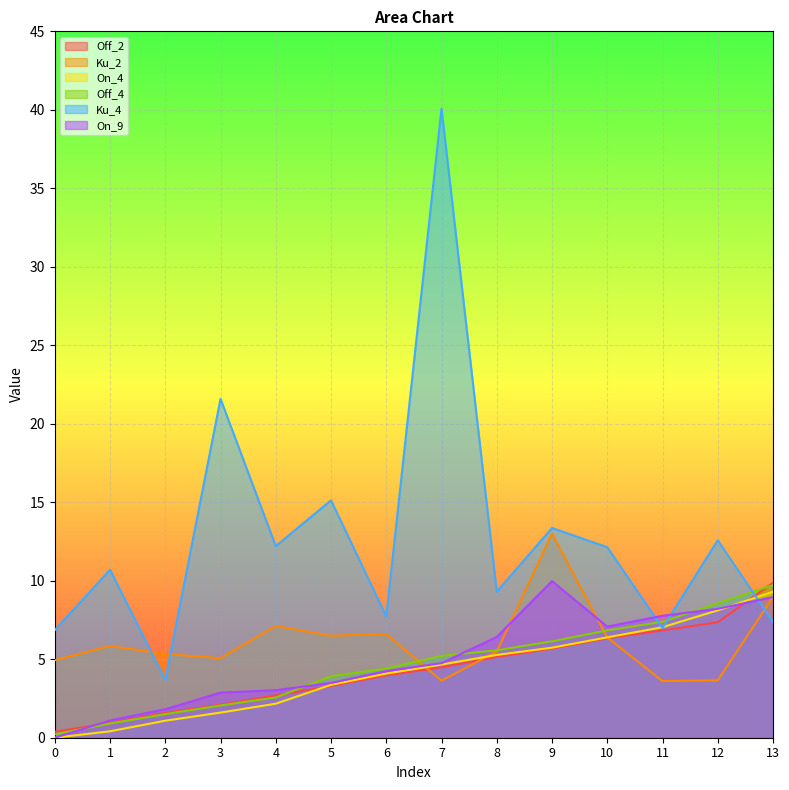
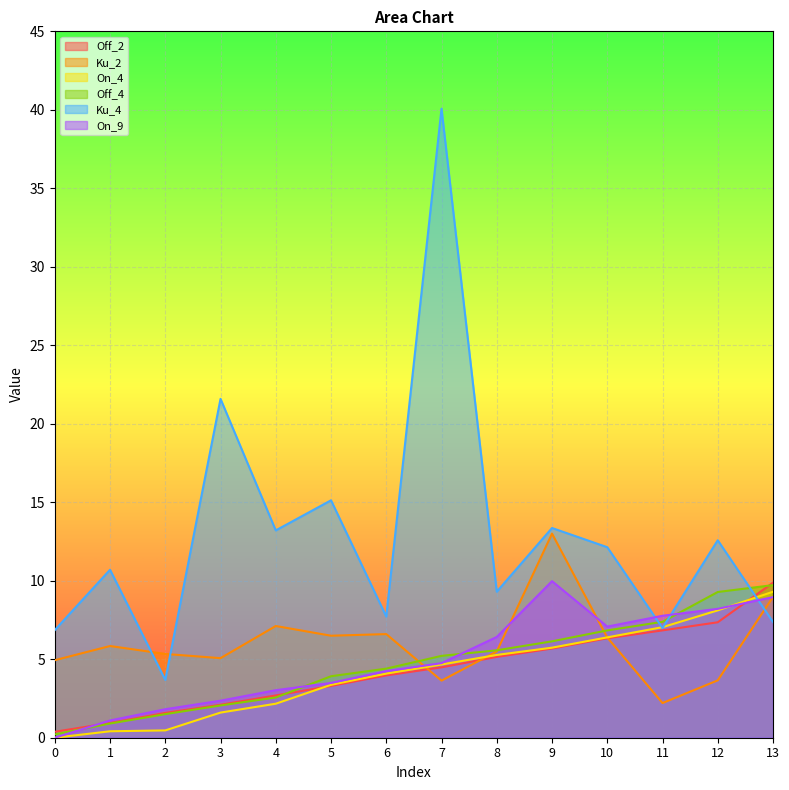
  {
    "Off_2": {
      "0": 0.4,
      "7": 4.5,
      "12": 7.4
    },
    "Ku_2": {
      "0": 4.9,
      "1": 5.8,
      "2": 5.3,
      "3": 5.1,
      "4": 7.1,
      "5": 6.5,
      "6": 6.6,
      "7": 3.6,
      "9": 13.0,
-     "11": 3.6,
+     "11": 2.2,
      "12": 3.7
    },
    "On_4": {
      "1": 0.4,
-     "2": 1.1,
+     "2": 0.5,
      "3": 1.6,
      "4": 2.2,
      "13": 9.3
    },
    "Off_4": {
      "0": 0.2,
      "5": 3.9,
      "7": 5.2,
      "9": 6.1,
      "10": 6.8,
      "11": 7.4,
-     "12": 8.6
+     "12": 9.3
    },
    "Ku_4": {
      "0": 6.9,
      "1": 10.7,
      "2": 3.7,
      "3": 21.6,
-     "4": 12.2,
+     "4": 13.2,
      "5": 15.1,
      "6": 7.7,
      "7": 40.1,
      "8": 9.3,
      "9": 13.4,
      "10": 12.1,
      "12": 12.6,
      "13": 7.4
    },
    "On_9": {
      "2": 1.8,
-     "3": 2.9,
+     "3": 2.4,
      "4": 3.0,
      "8": 6.4,
      "9": 10.0,
      "10": 7.1,
      "11": 7.8
    }
  }
